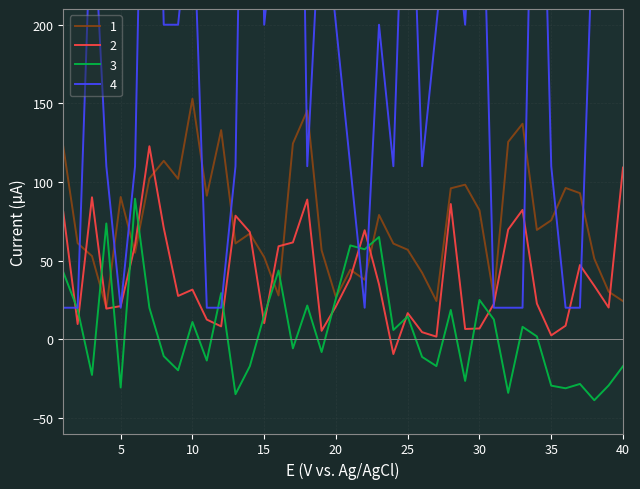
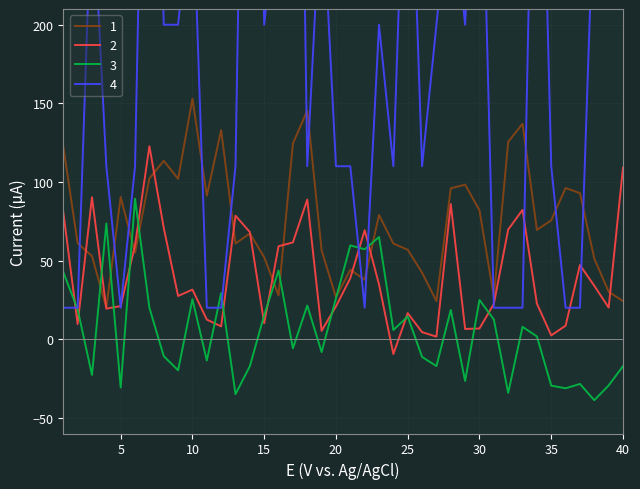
  {
    "1": {
      "5": 90,
      "10": 153,
      "15": 52,
      "25": 57,
      "30": 82,
      "35": 76,
      "40": 24
    },
    "2": {
      "10": 32,
      "15": 10,
      "20": 21,
      "25": 17,
      "30": 7,
      "35": 2,
      "40": 109
    },
    "3": {
      "5": -31,
-     "10": 11,
+     "10": 25,
      "15": 15,
      "25": 14,
      "30": 25,
      "35": -30,
      "40": -17
    },
    "4": {
      "15": 200,
-     "20": 200,
+     "20": 110,
      "35": 110
    }
  }
